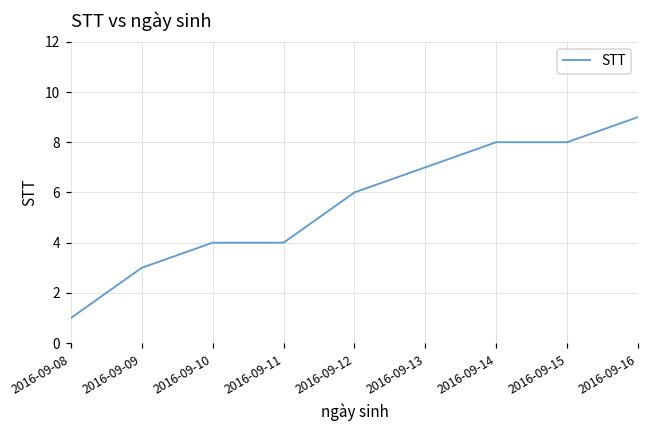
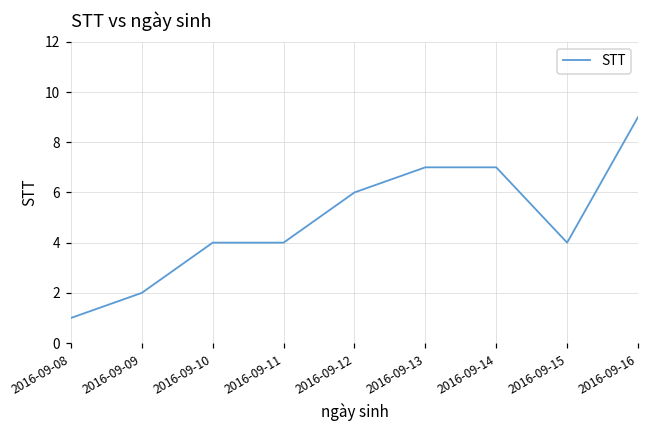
  {
    "2016-09-08": 1,
-   "2016-09-09": 3,
+   "2016-09-09": 2,
    "2016-09-10": 4,
    "2016-09-11": 4,
    "2016-09-12": 6,
    "2016-09-13": 7,
-   "2016-09-14": 8,
-   "2016-09-15": 8,
+   "2016-09-14": 7,
+   "2016-09-15": 4,
    "2016-09-16": 9
  }
